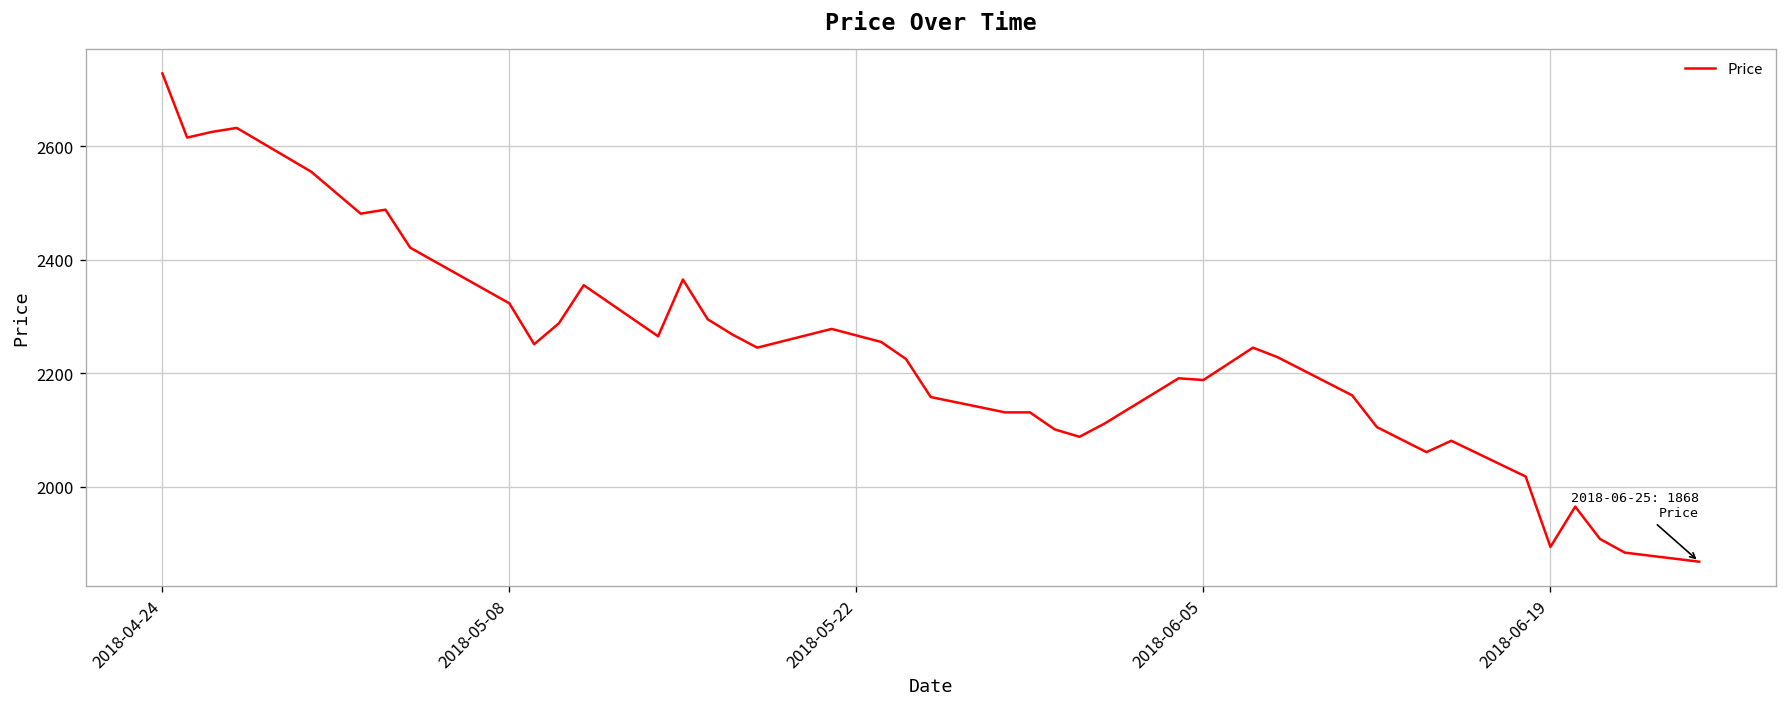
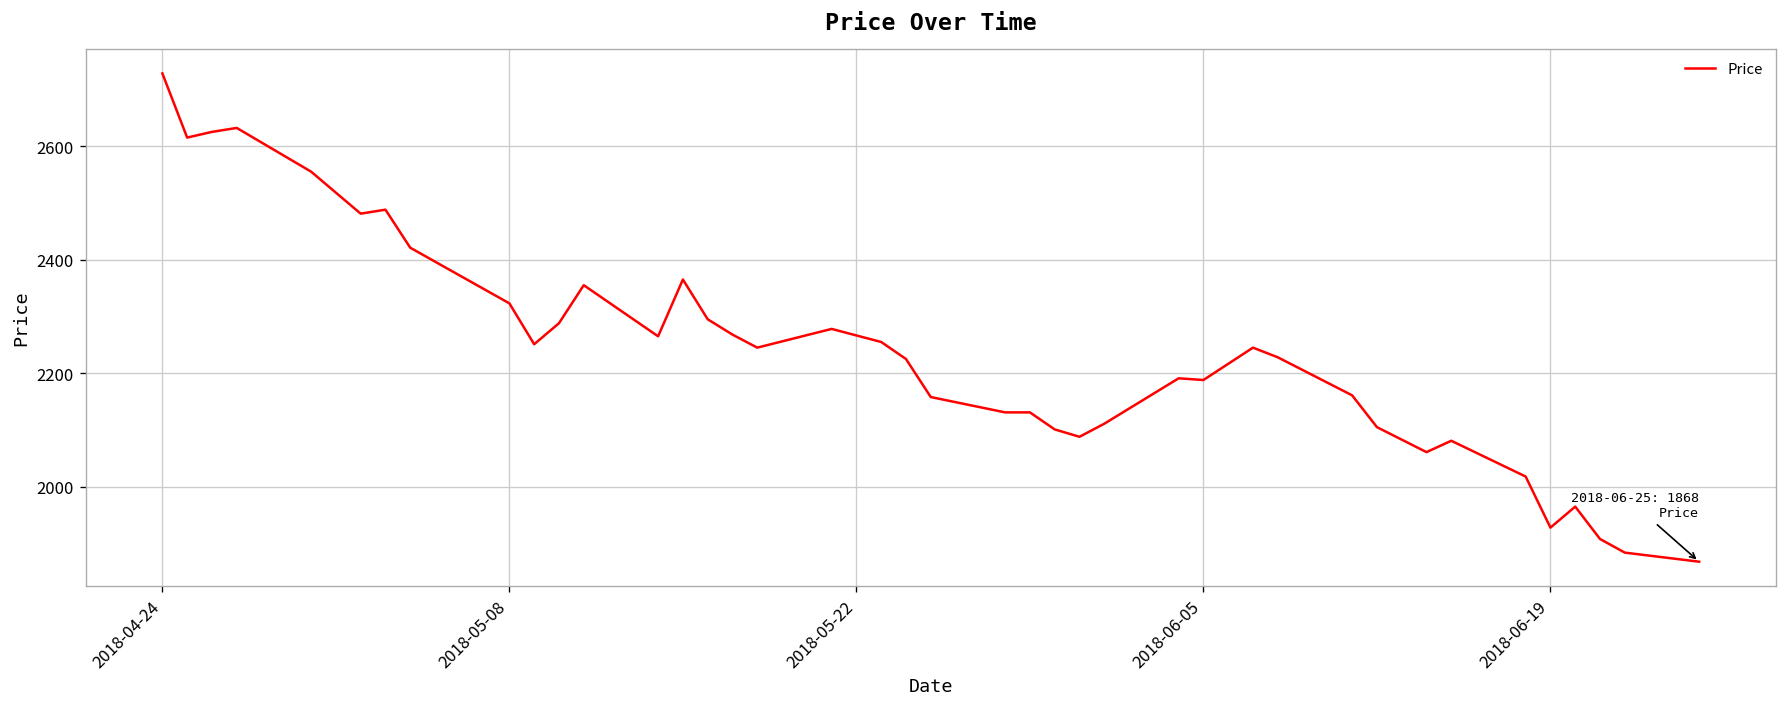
  {
    "2018-04-24": 2730,
    "2018-05-08": 2320,
    "2018-06-05": 2190,
-   "2018-06-19": 1890
+   "2018-06-19": 1930
  }
